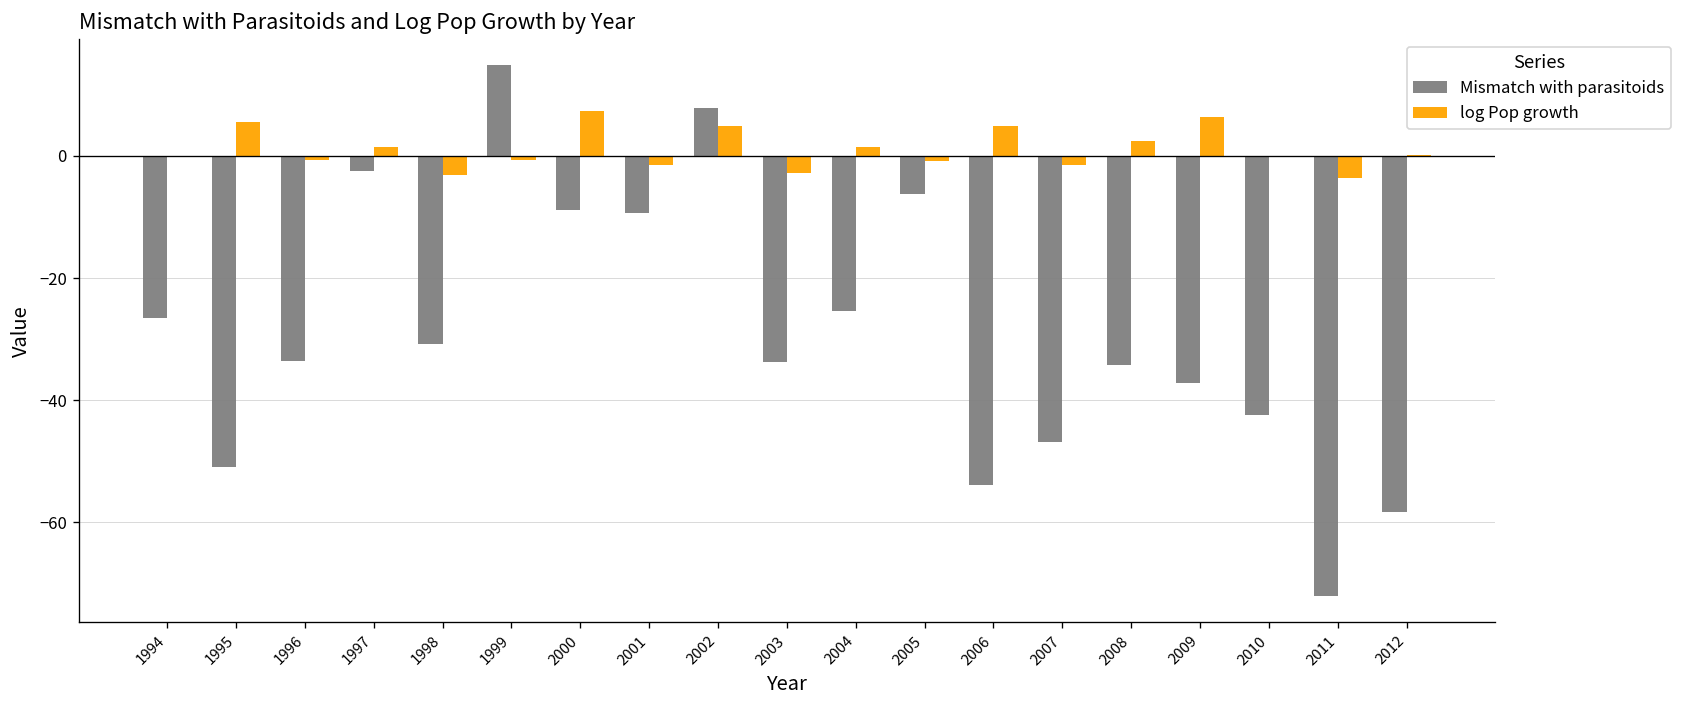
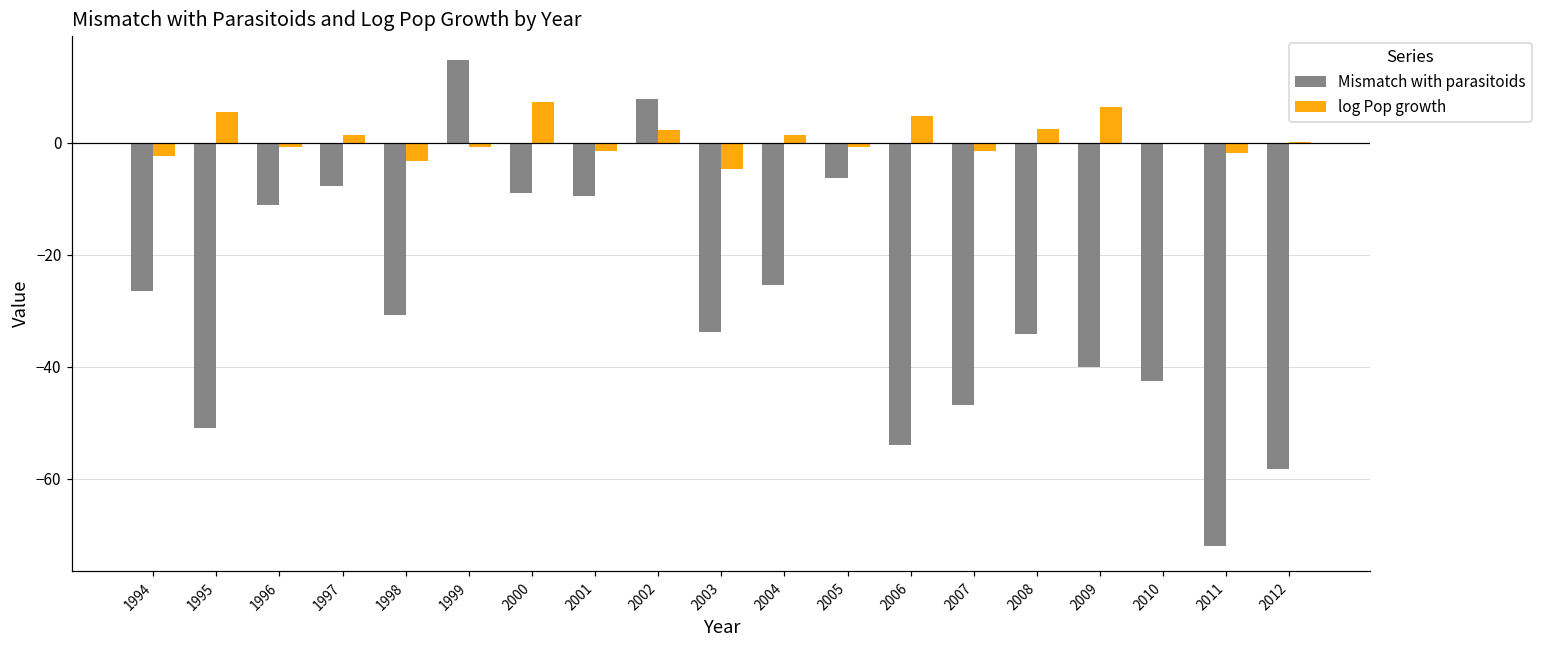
  {
    "Mismatch with parasitoids": {
      "1994": -27,
      "1995": -51,
-     "1996": -34,
-     "1997": -3,
+     "1996": -11,
+     "1997": -8,
      "1998": -31,
      "1999": 15,
      "2000": -9,
      "2001": -9,
      "2002": 8,
      "2003": -34,
      "2004": -25,
      "2005": -6,
      "2006": -54,
      "2007": -47,
      "2008": -34,
-     "2009": -37,
+     "2009": -40,
      "2010": -42,
      "2011": -72,
      "2012": -58
    },
    "log Pop growth": {
-     "1994": 0,
+     "1994": -2,
      "1995": 6,
      "1996": -1,
      "1997": 1,
      "1998": -3,
      "1999": -1,
      "2000": 7,
      "2001": -1,
-     "2002": 5,
-     "2003": -3,
+     "2002": 2,
+     "2003": -5,
      "2004": 1,
      "2005": -1,
      "2006": 5,
      "2007": -1,
      "2008": 2,
      "2009": 6,
-     "2011": -4
+     "2011": -2
    }
  }
